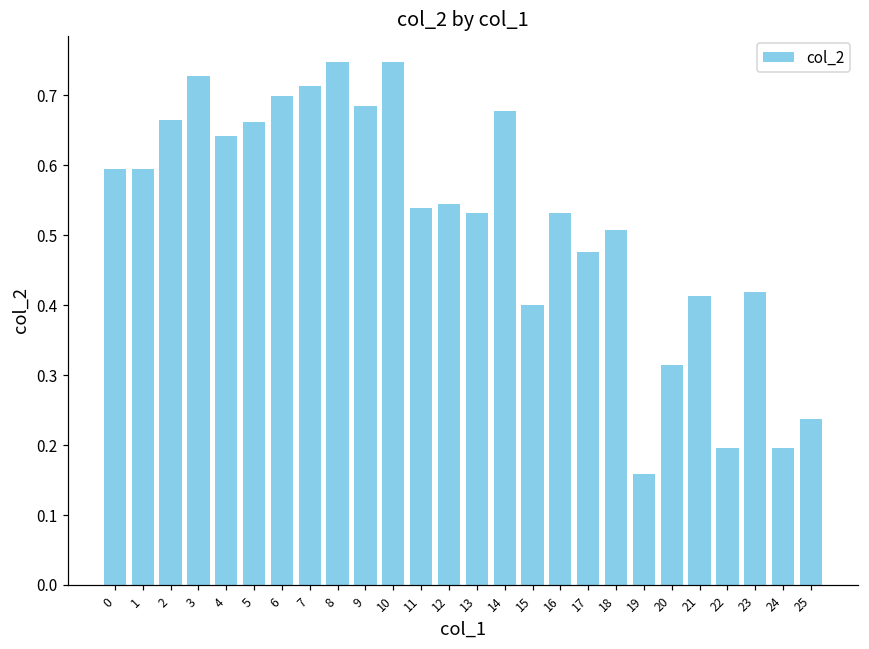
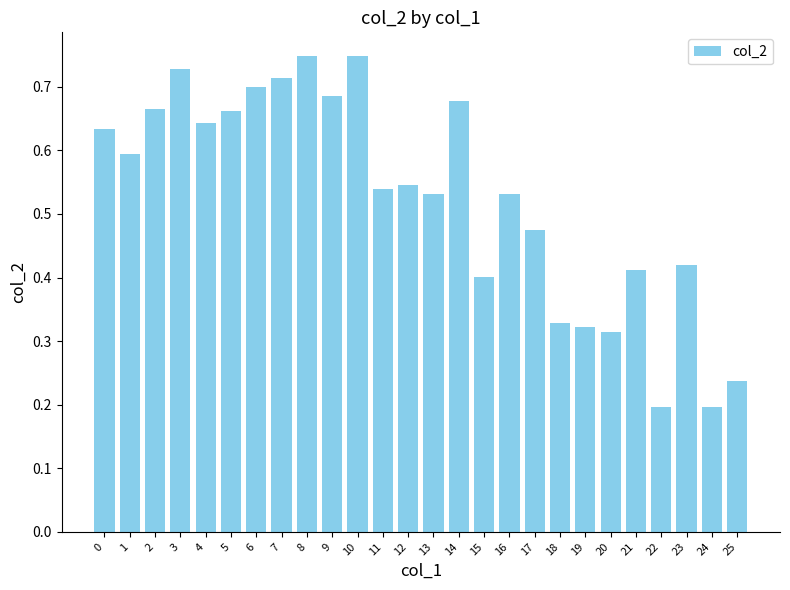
  {
-   "0": 0.59,
+   "0": 0.63,
    "1": 0.59,
    "2": 0.66,
    "3": 0.73,
    "4": 0.64,
    "5": 0.66,
    "6": 0.70,
    "7": 0.71,
    "8": 0.75,
    "9": 0.69,
    "10": 0.75,
    "11": 0.54,
    "12": 0.55,
    "13": 0.53,
    "14": 0.68,
    "15": 0.40,
    "16": 0.53,
    "17": 0.48,
-   "18": 0.51,
-   "19": 0.16,
+   "18": 0.33,
+   "19": 0.32,
    "20": 0.31,
    "21": 0.41,
    "22": 0.20,
    "23": 0.42,
    "24": 0.20,
    "25": 0.24
  }
